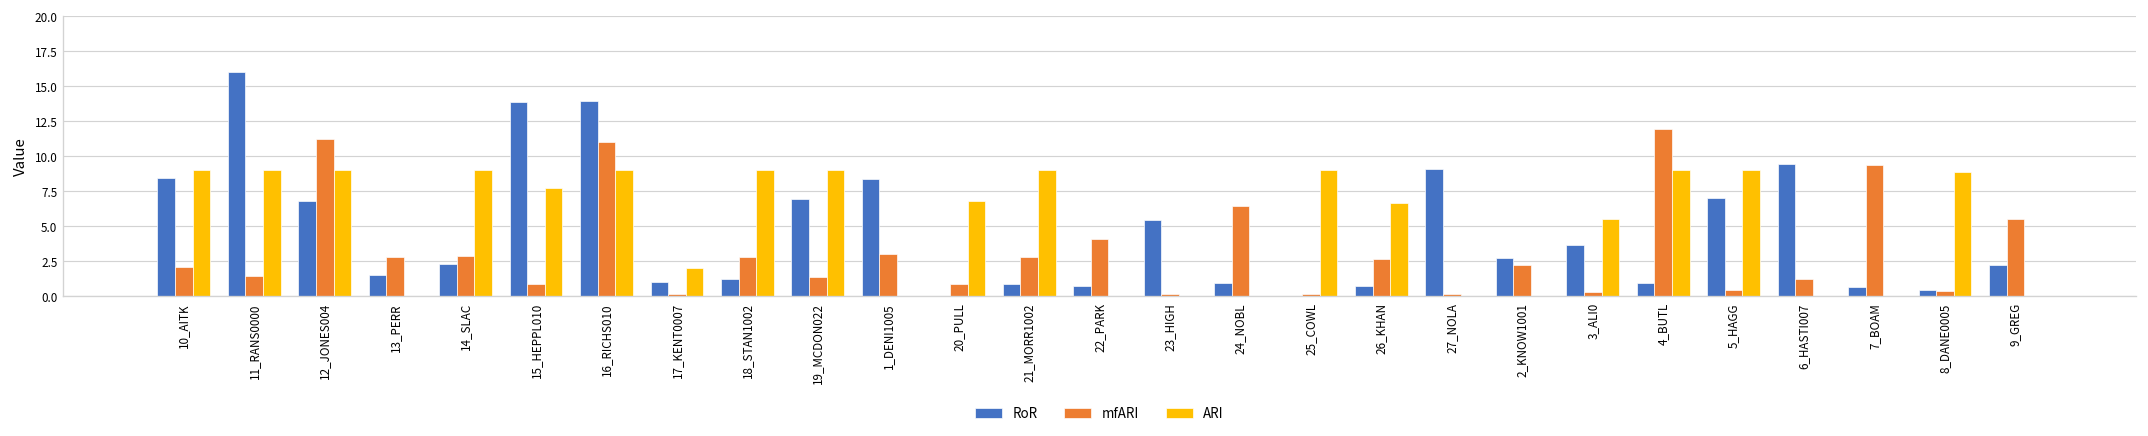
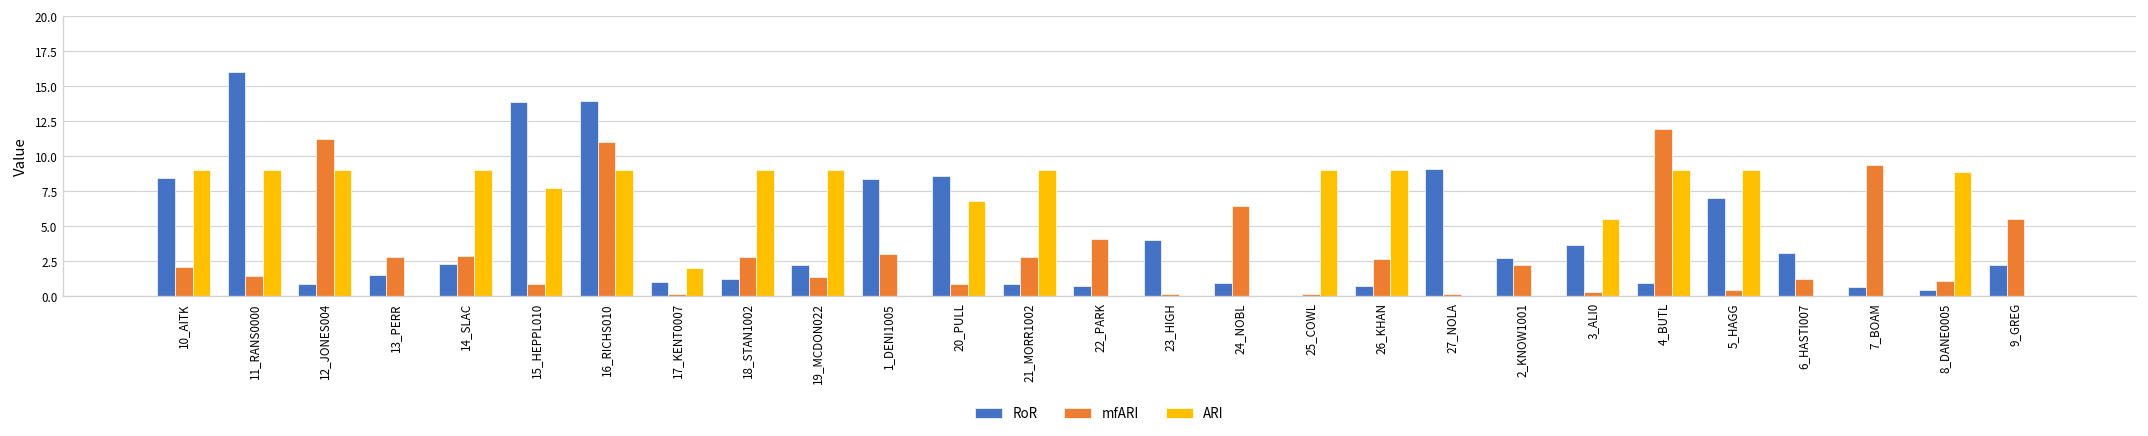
  {
    "RoR": {
      "10_AITK": 8.5,
      "11_RANS0000": 16.0,
-     "12_JONES004": 6.8,
+     "12_JONES004": 0.9,
      "13_PERR": 1.5,
      "14_SLAC": 2.3,
      "15_HEPPL010": 13.9,
      "16_RICHS010": 13.9,
      "17_KENT0007": 1.0,
      "18_STAN1002": 1.2,
-     "19_MCDON022": 6.9,
+     "19_MCDON022": 2.2,
      "1_DENI1005": 8.4,
-     "20_PULL": 0.1,
+     "20_PULL": 8.6,
      "21_MORR1002": 0.9,
      "22_PARK": 0.8,
-     "23_HIGH": 5.5,
+     "23_HIGH": 4.0,
      "24_NOBL": 0.9,
      "26_KHAN": 0.7,
      "27_NOLA": 9.1,
      "2_KNOW1001": 2.8,
      "3_ALI0": 3.7,
      "4_BUTL": 1.0,
      "5_HAGG": 7.0,
-     "6_HASTI007": 9.4,
+     "6_HASTI007": 3.1,
      "7_BOAM": 0.6,
      "8_DANE0005": 0.4,
      "9_GREG": 2.3
    },
    "mfARI": {
      "10_AITK": 2.1,
      "11_RANS0000": 1.5,
      "12_JONES004": 11.2,
      "13_PERR": 2.8,
      "14_SLAC": 2.9,
      "15_HEPPL010": 0.9,
      "16_RICHS010": 11.0,
      "18_STAN1002": 2.8,
      "19_MCDON022": 1.4,
      "1_DENI1005": 3.1,
      "20_PULL": 0.9,
      "21_MORR1002": 2.8,
      "22_PARK": 4.1,
      "24_NOBL": 6.4,
      "26_KHAN": 2.7,
      "2_KNOW1001": 2.2,
      "3_ALI0": 0.3,
      "4_BUTL": 12.0,
      "5_HAGG": 0.5,
      "6_HASTI007": 1.2,
      "7_BOAM": 9.3,
-     "8_DANE0005": 0.4,
+     "8_DANE0005": 1.1,
      "9_GREG": 5.5
    },
    "ARI": {
      "10_AITK": 9.0,
      "11_RANS0000": 9.0,
      "12_JONES004": 9.0,
      "13_PERR": 0.0,
      "14_SLAC": 9.0,
      "15_HEPPL010": 7.7,
      "16_RICHS010": 9.0,
      "17_KENT0007": 2.0,
      "18_STAN1002": 9.0,
      "19_MCDON022": 9.0,
      "1_DENI1005": 0.0,
      "20_PULL": 6.8,
      "21_MORR1002": 9.0,
      "22_PARK": 0.0,
      "23_HIGH": 0.0,
      "24_NOBL": 0.0,
      "25_COWL": 9.0,
-     "26_KHAN": 6.7,
+     "26_KHAN": 9.0,
      "27_NOLA": 0.0,
      "2_KNOW1001": 0.0,
      "3_ALI0": 5.5,
      "4_BUTL": 9.0,
      "5_HAGG": 9.0,
      "6_HASTI007": 0.0,
      "7_BOAM": 0.0,
      "8_DANE0005": 8.9,
      "9_GREG": 0.0
    }
  }
